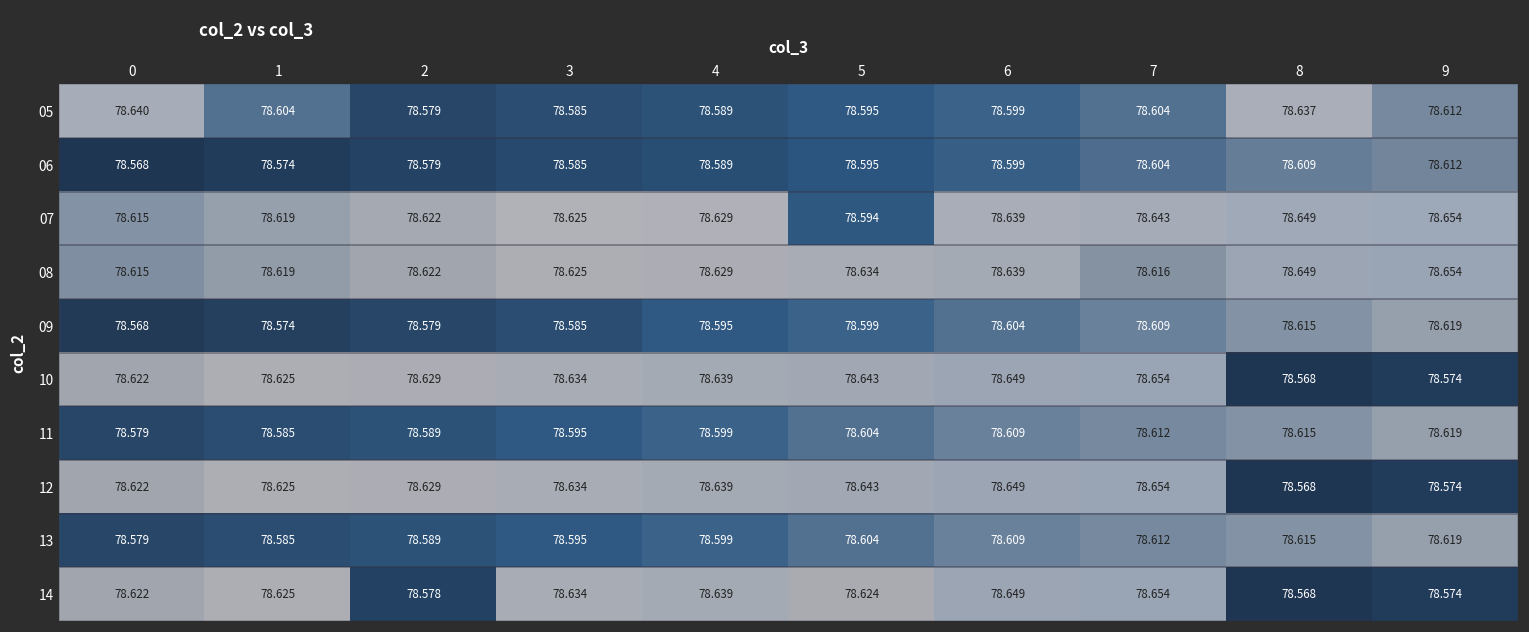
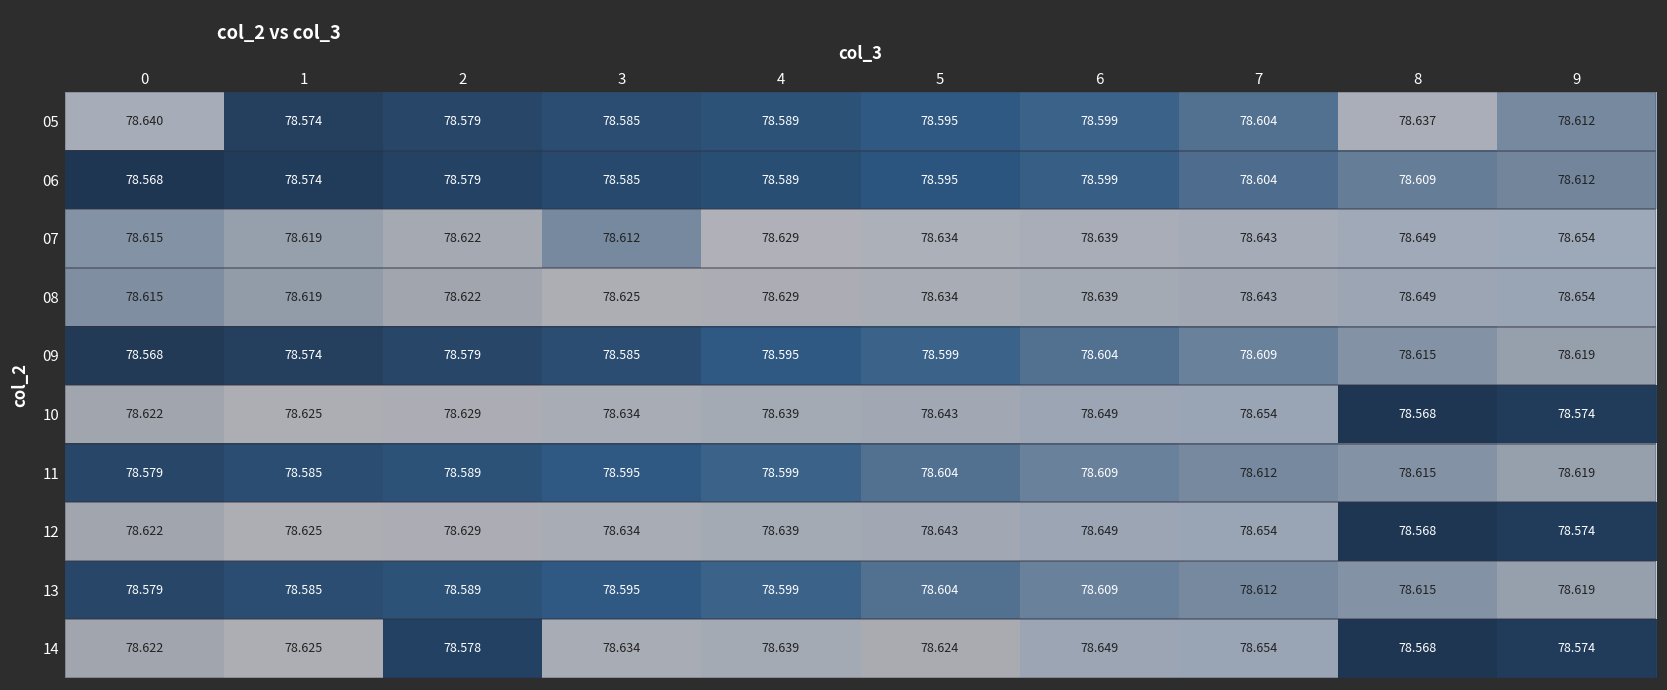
  {
    "05": {
      "0": 78.640,
-     "1": 78.604,
+     "1": 78.574,
      "2": 78.579,
      "3": 78.585,
      "4": 78.589,
      "5": 78.595,
      "6": 78.599,
      "7": 78.604,
      "8": 78.637,
      "9": 78.612
    },
    "06": {
      "0": 78.568,
      "1": 78.574,
      "2": 78.579,
      "3": 78.585,
      "4": 78.589,
      "5": 78.595,
      "6": 78.599,
      "7": 78.604,
      "8": 78.609,
      "9": 78.612
    },
    "07": {
      "0": 78.615,
      "1": 78.619,
      "2": 78.622,
-     "3": 78.625,
+     "3": 78.612,
      "4": 78.629,
-     "5": 78.594,
+     "5": 78.634,
      "6": 78.639,
      "7": 78.643,
      "8": 78.649,
      "9": 78.654
    },
    "08": {
      "0": 78.615,
      "1": 78.619,
      "2": 78.622,
      "3": 78.625,
      "4": 78.629,
      "5": 78.634,
      "6": 78.639,
-     "7": 78.616,
+     "7": 78.643,
      "8": 78.649,
      "9": 78.654
    },
    "09": {
      "0": 78.568,
      "1": 78.574,
      "2": 78.579,
      "3": 78.585,
      "4": 78.595,
      "5": 78.599,
      "6": 78.604,
      "7": 78.609,
      "8": 78.615,
      "9": 78.619
    },
    "10": {
      "0": 78.622,
      "1": 78.625,
      "2": 78.629,
      "3": 78.634,
      "4": 78.639,
      "5": 78.643,
      "6": 78.649,
      "7": 78.654,
      "8": 78.568,
      "9": 78.574
    },
    "11": {
      "0": 78.579,
      "1": 78.585,
      "2": 78.589,
      "3": 78.595,
      "4": 78.599,
      "5": 78.604,
      "6": 78.609,
      "7": 78.612,
      "8": 78.615,
      "9": 78.619
    },
    "12": {
      "0": 78.622,
      "1": 78.625,
      "2": 78.629,
      "3": 78.634,
      "4": 78.639,
      "5": 78.643,
      "6": 78.649,
      "7": 78.654,
      "8": 78.568,
      "9": 78.574
    },
    "13": {
      "0": 78.579,
      "1": 78.585,
      "2": 78.589,
      "3": 78.595,
      "4": 78.599,
      "5": 78.604,
      "6": 78.609,
      "7": 78.612,
      "8": 78.615,
      "9": 78.619
    },
    "14": {
      "0": 78.622,
      "1": 78.625,
      "2": 78.578,
      "3": 78.634,
      "4": 78.639,
      "5": 78.624,
      "6": 78.649,
      "7": 78.654,
      "8": 78.568,
      "9": 78.574
    }
  }
